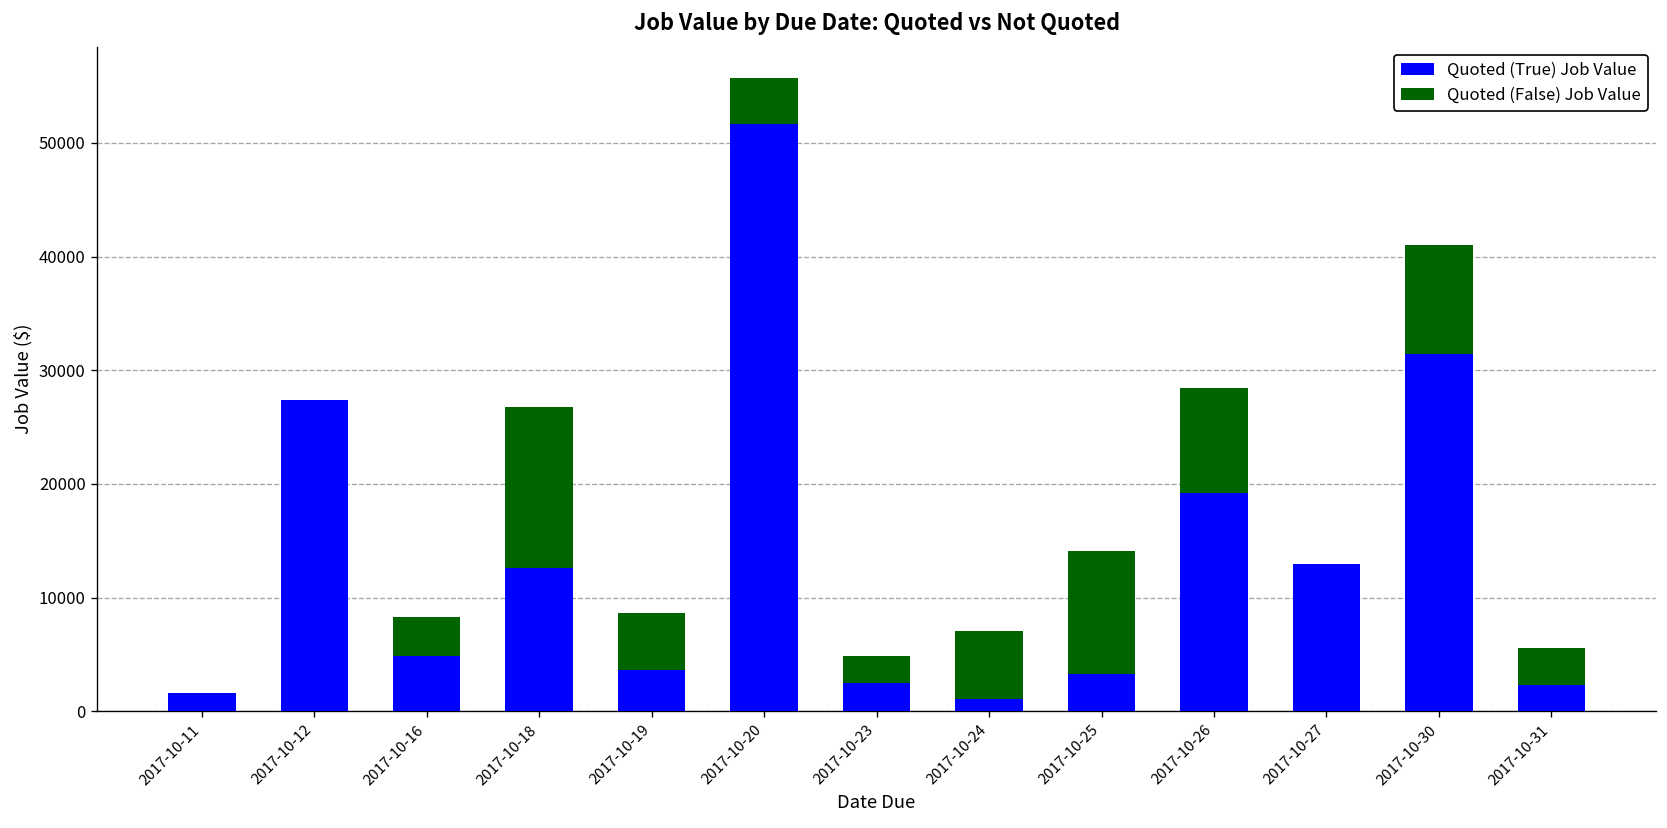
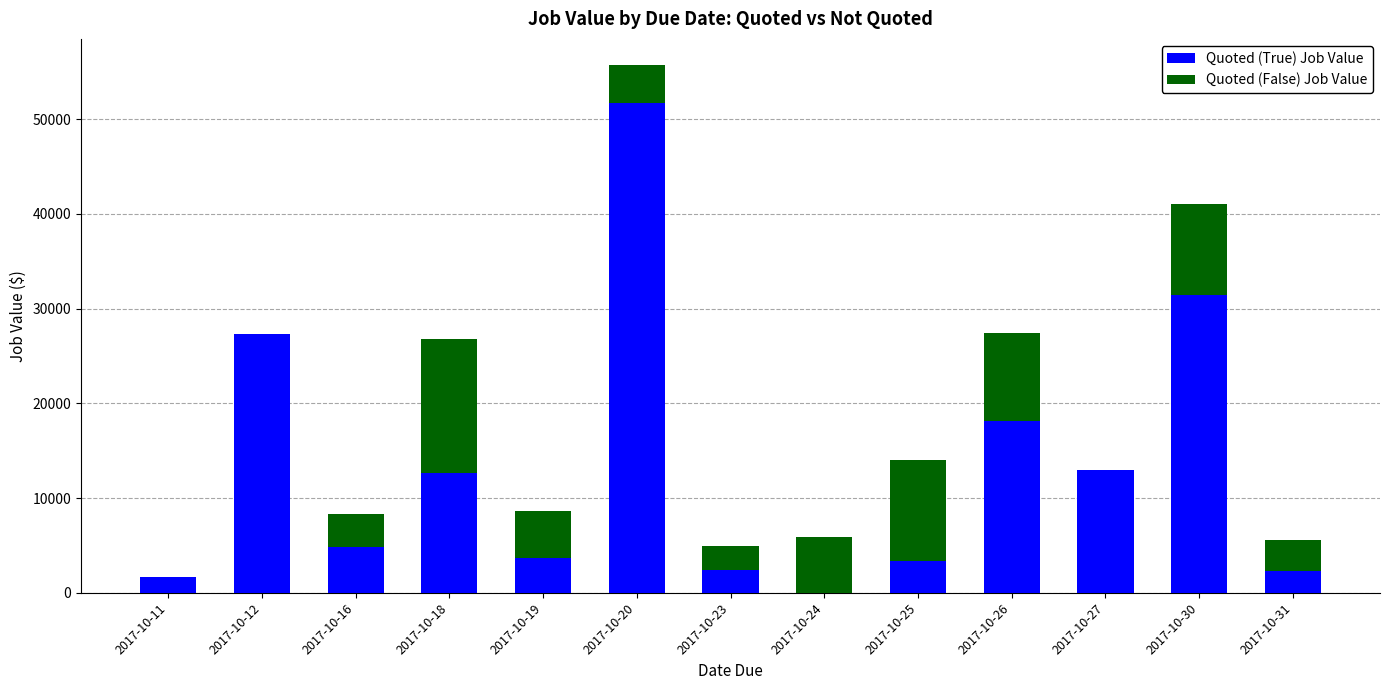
  {
    "Quoted (True) Job Value": {
      "2017-10-11": 2000,
      "2017-10-12": 27000,
      "2017-10-16": 5000,
      "2017-10-18": 13000,
      "2017-10-19": 4000,
      "2017-10-20": 52000,
      "2017-10-23": 2000,
-     "2017-10-24": 1000,
+     "2017-10-24": 0,
      "2017-10-25": 3000,
-     "2017-10-26": 19000,
+     "2017-10-26": 18000,
      "2017-10-27": 13000,
      "2017-10-30": 31000,
      "2017-10-31": 2000
    },
    "Quoted (False) Job Value": {
      "2017-10-11": 0,
      "2017-10-12": 0,
      "2017-10-16": 3000,
      "2017-10-18": 14000,
      "2017-10-19": 5000,
      "2017-10-20": 4000,
      "2017-10-23": 2000,
      "2017-10-24": 6000,
      "2017-10-25": 11000,
      "2017-10-26": 9000,
      "2017-10-27": 0,
      "2017-10-30": 10000,
      "2017-10-31": 3000
    }
  }
